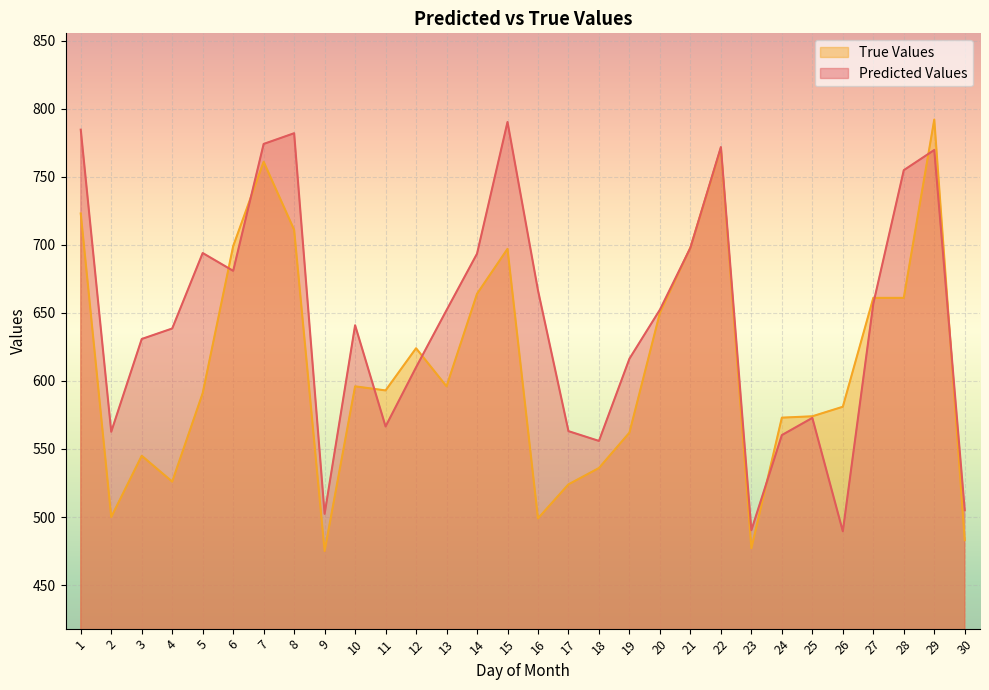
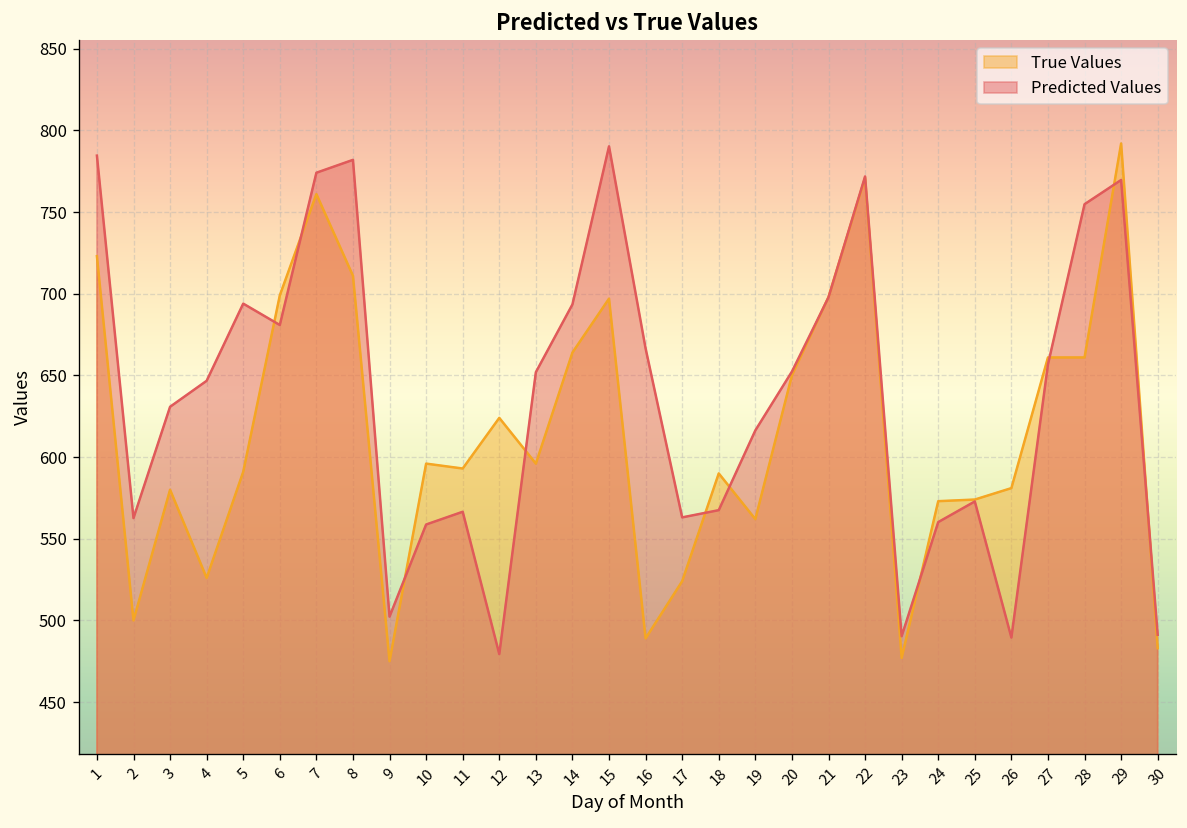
  {
    "True Values": {
      "1": 723,
      "2": 500,
-     "3": 545,
+     "3": 580,
      "4": 526,
      "5": 591,
      "6": 699,
      "7": 761,
      "8": 711,
      "9": 475,
      "10": 596,
      "11": 593,
      "12": 624,
      "13": 596,
      "14": 664,
      "15": 697,
-     "16": 499,
+     "16": 489,
      "17": 524,
-     "18": 536,
+     "18": 590,
      "19": 562,
      "20": 650,
      "23": 477,
      "24": 573,
      "26": 581,
      "27": 661,
      "28": 661,
      "29": 792,
      "30": 483
    },
    "Predicted Values": {
      "1": 785,
      "2": 563,
      "3": 631,
-     "4": 639,
+     "4": 647,
      "5": 694,
      "6": 681,
      "7": 774,
      "8": 782,
      "9": 502,
-     "10": 641,
+     "10": 559,
      "11": 567,
-     "12": 610,
+     "12": 479,
      "13": 652,
      "14": 693,
      "15": 790,
      "16": 667,
      "17": 563,
-     "18": 556,
+     "18": 568,
      "19": 616,
      "20": 652,
      "23": 490,
      "24": 560,
      "26": 490,
      "27": 657,
      "28": 755,
      "29": 770,
-     "30": 505
+     "30": 491
    }
  }
